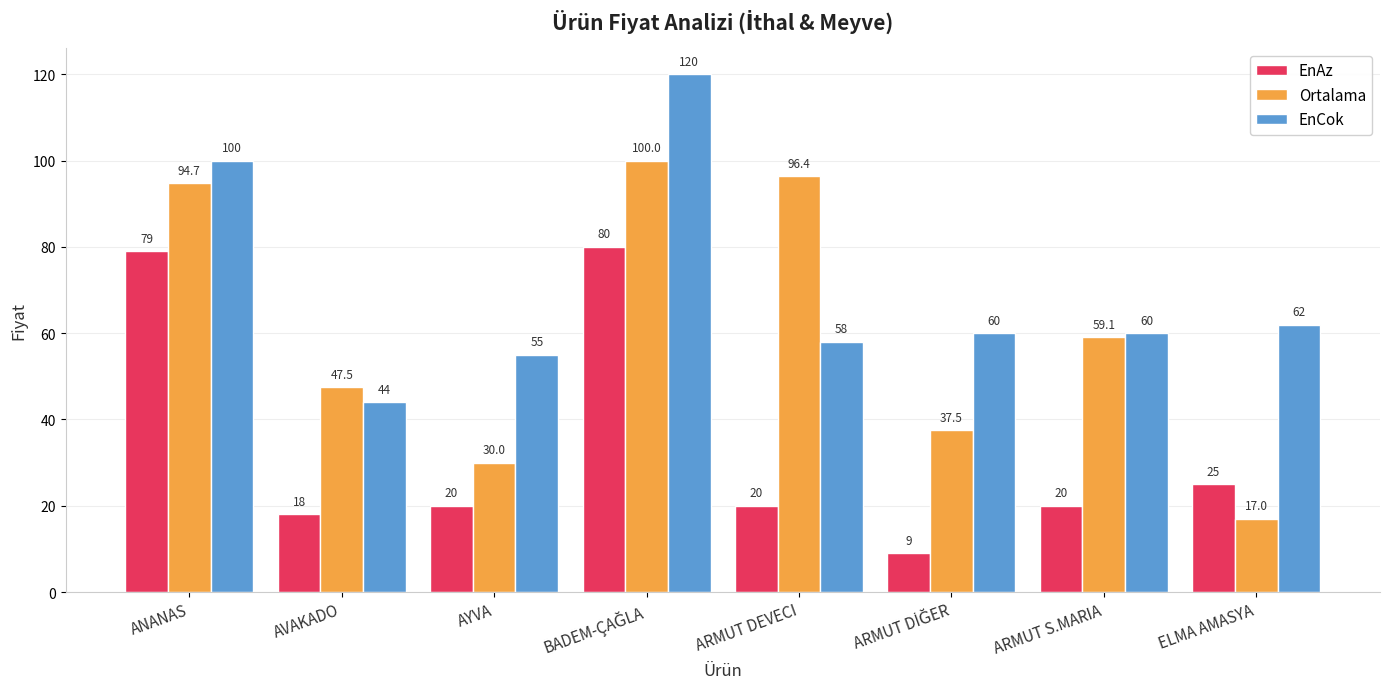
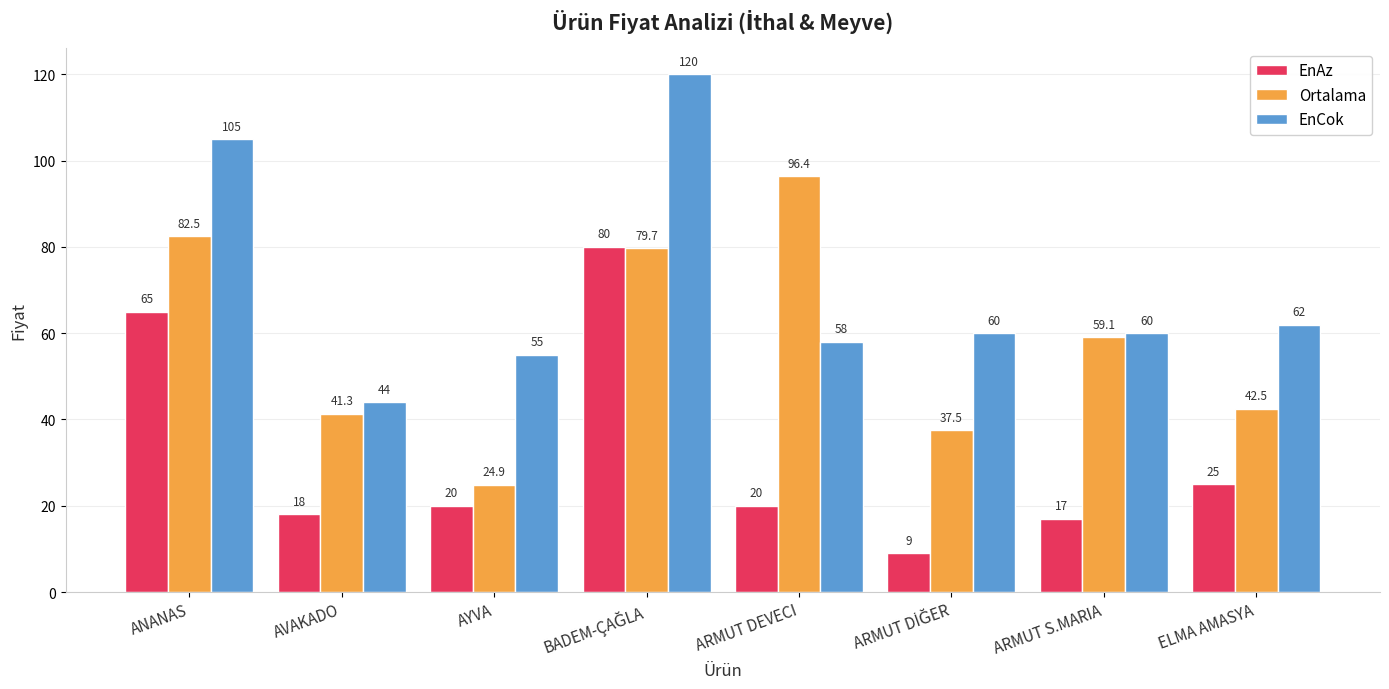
  {
    "EnAz": {
-     "ANANAS": 79,
+     "ANANAS": 65,
      "AVAKADO": 18,
      "AYVA": 20,
      "BADEM-ÇAĞLA": 80,
      "ARMUT DEVECI": 20,
      "ARMUT DİĞER": 9,
-     "ARMUT S.MARIA": 20,
+     "ARMUT S.MARIA": 17,
      "ELMA AMASYA": 25
    },
    "Ortalama": {
-     "ANANAS": 94.7,
-     "AVAKADO": 47.5,
-     "AYVA": 30.0,
-     "BADEM-ÇAĞLA": 100.0,
+     "ANANAS": 82.5,
+     "AVAKADO": 41.3,
+     "AYVA": 24.9,
+     "BADEM-ÇAĞLA": 79.7,
      "ARMUT DEVECI": 96.4,
      "ARMUT DİĞER": 37.5,
      "ARMUT S.MARIA": 59.1,
-     "ELMA AMASYA": 17.0
+     "ELMA AMASYA": 42.5
    },
    "EnCok": {
-     "ANANAS": 100,
+     "ANANAS": 105,
      "AVAKADO": 44,
      "AYVA": 55,
      "BADEM-ÇAĞLA": 120,
      "ARMUT DEVECI": 58,
      "ARMUT DİĞER": 60,
      "ARMUT S.MARIA": 60,
      "ELMA AMASYA": 62
    }
  }
